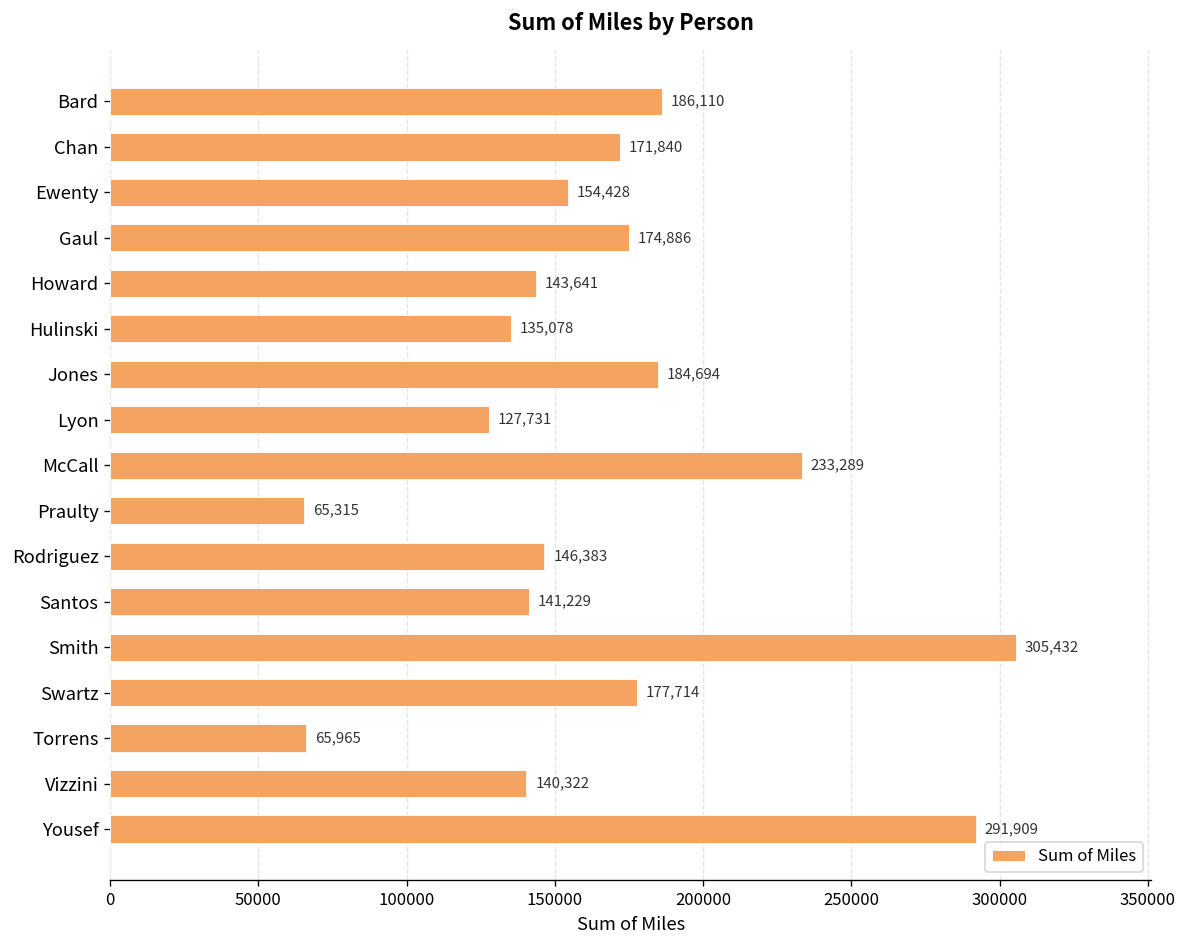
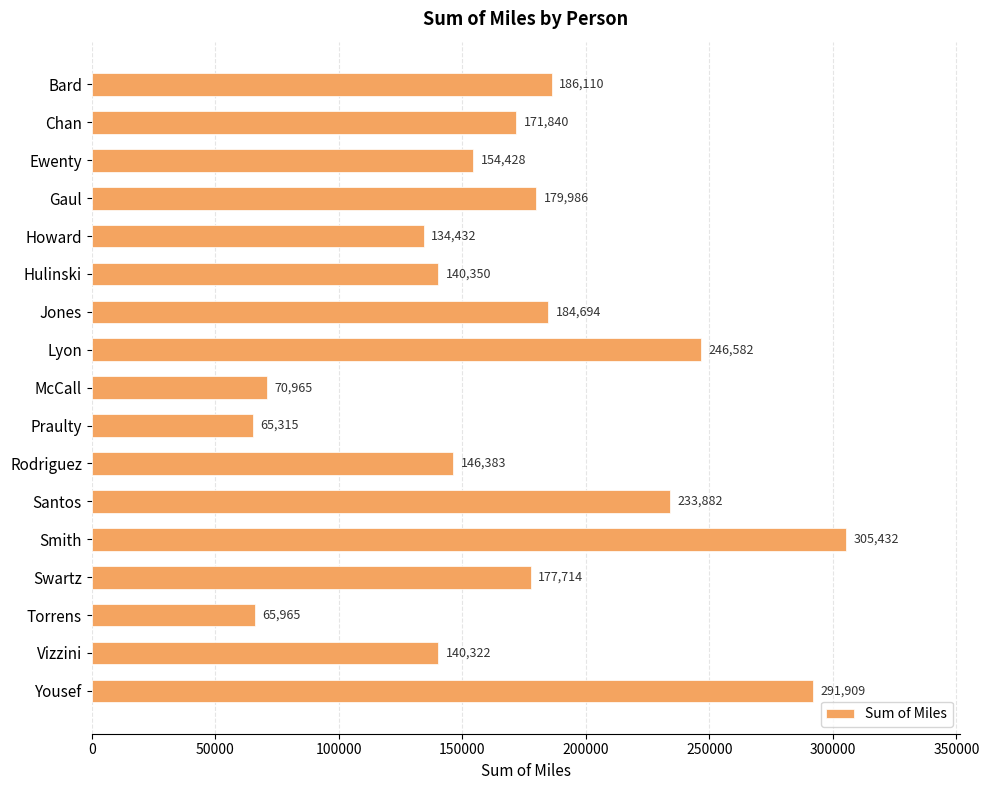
  {
    "Bard": "186,110",
    "Chan": "171,840",
    "Ewenty": "154,428",
-   "Gaul": "174,886",
-   "Howard": "143,641",
-   "Hulinski": "135,078",
+   "Gaul": "179,986",
+   "Howard": "134,432",
+   "Hulinski": "140,350",
    "Jones": "184,694",
-   "Lyon": "127,731",
-   "McCall": "233,289",
+   "Lyon": "246,582",
+   "McCall": "70,965",
    "Praulty": "65,315",
    "Rodriguez": "146,383",
-   "Santos": "141,229",
+   "Santos": "233,882",
    "Smith": "305,432",
    "Swartz": "177,714",
    "Torrens": "65,965",
    "Vizzini": "140,322",
    "Yousef": "291,909"
  }
